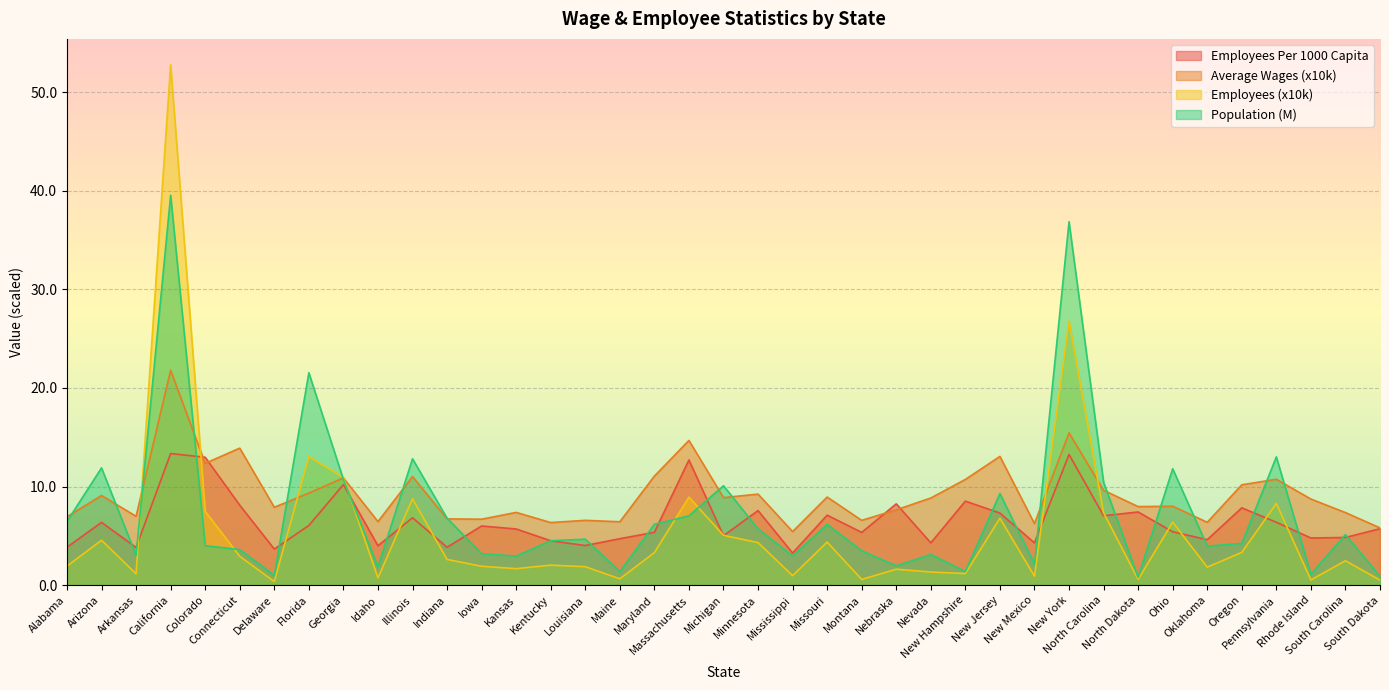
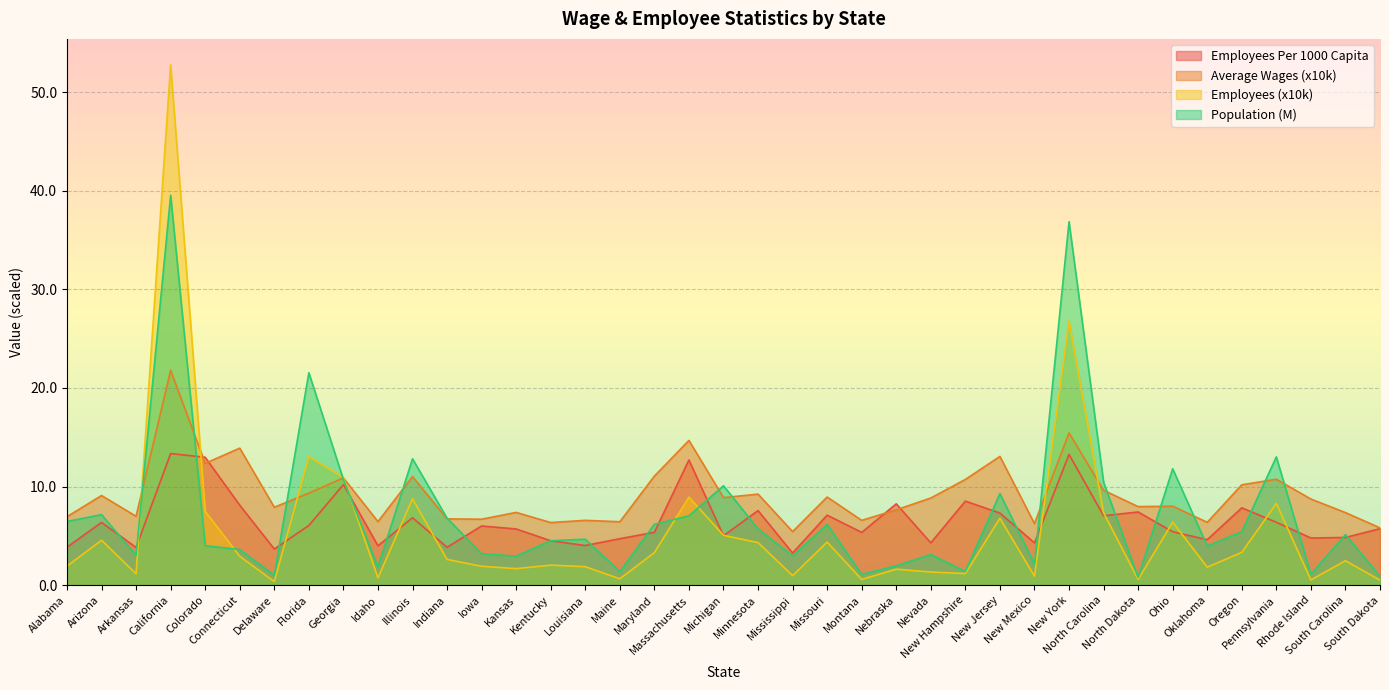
  {
    "Population (M)": {
      "Alabama": 6,
-     "Arizona": 12,
+     "Arizona": 7,
      "Arkansas": 3,
      "California": 40,
      "Colorado": 4,
      "Connecticut": 4,
      "Delaware": 1,
      "Florida": 22,
      "Idaho": 2,
      "Illinois": 13,
      "Iowa": 3,
      "Kansas": 3,
      "Louisiana": 5,
      "Maine": 1,
      "Maryland": 6,
      "Massachusetts": 7,
      "Michigan": 10,
      "Minnesota": 6,
      "Mississippi": 3,
      "Missouri": 6,
-     "Montana": 3,
+     "Montana": 1,
      "Nebraska": 2,
      "Nevada": 3,
      "New Jersey": 9,
      "New Mexico": 2,
      "New York": 37,
      "North Carolina": 10,
      "Ohio": 12,
      "Oklahoma": 4,
-     "Oregon": 4,
+     "Oregon": 5,
      "Pennsylvania": 13,
      "Rhode Island": 1,
      "South Carolina": 5,
      "South Dakota": 1
    }
  }
